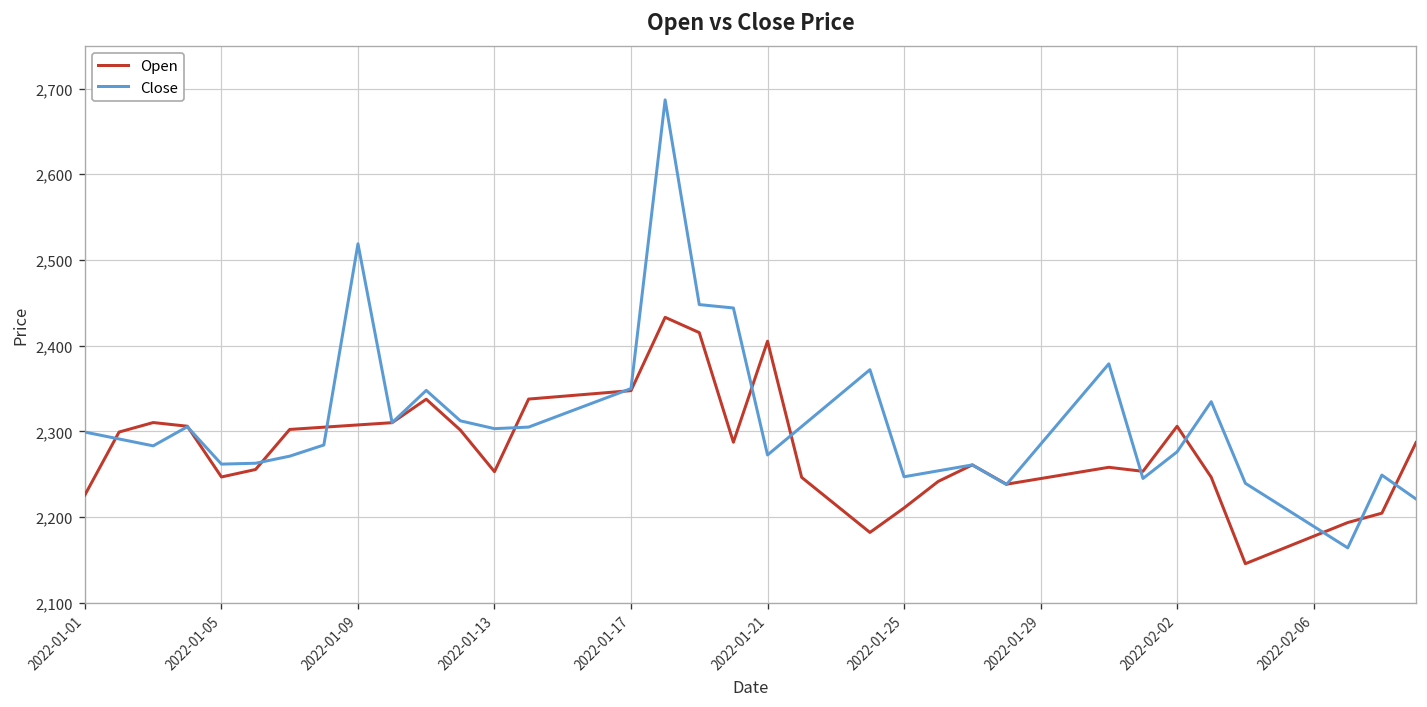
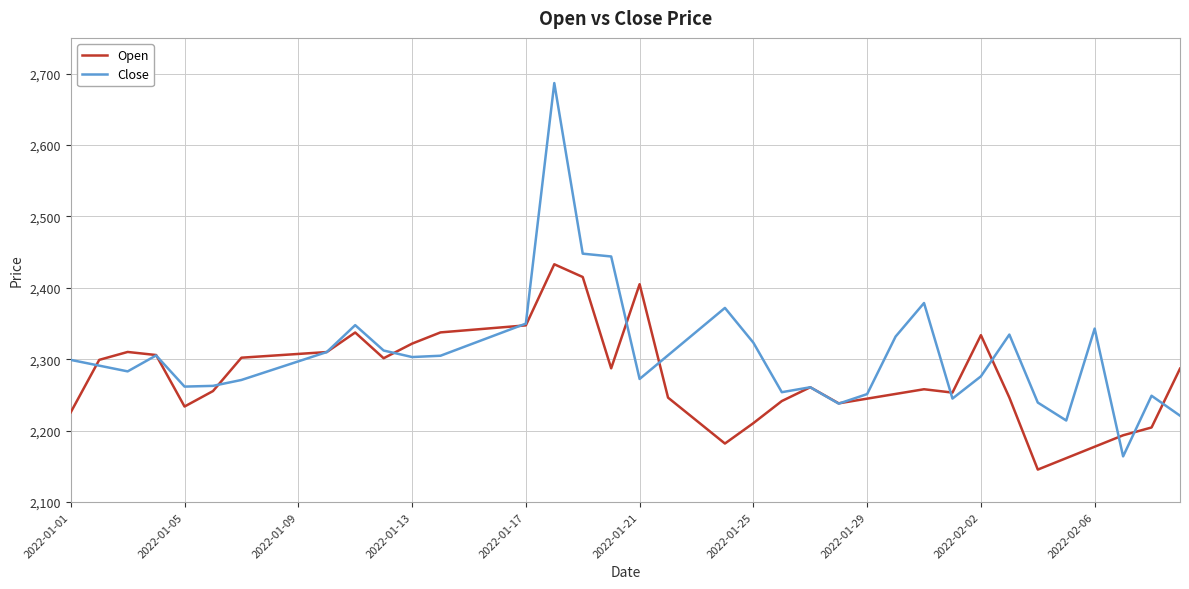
  {
    "Open": {
      "2022-01-01": "2,230",
-     "2022-01-05": "2,250",
+     "2022-01-05": "2,230",
      "2022-01-09": "2,310",
-     "2022-01-13": "2,250",
+     "2022-01-13": "2,320",
      "2022-01-21": "2,410",
      "2022-01-25": "2,210",
      "2022-01-29": "2,240",
-     "2022-02-02": "2,310",
+     "2022-02-02": "2,330",
      "2022-02-06": "2,180"
    },
    "Close": {
      "2022-01-01": "2,300",
      "2022-01-05": "2,260",
-     "2022-01-09": "2,520",
+     "2022-01-09": "2,300",
      "2022-01-13": "2,300",
      "2022-01-21": "2,270",
-     "2022-01-25": "2,250",
-     "2022-01-29": "2,280",
+     "2022-01-25": "2,320",
+     "2022-01-29": "2,250",
      "2022-02-02": "2,280",
-     "2022-02-06": "2,190"
+     "2022-02-06": "2,340"
    }
  }
